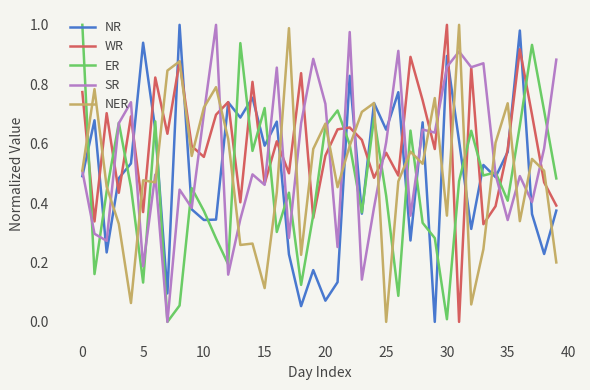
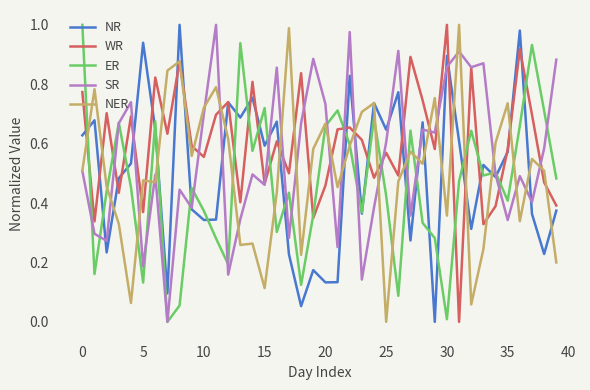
  {
    "NR": {
-     "0": 0.49,
+     "0": 0.63,
      "5": 0.94,
      "10": 0.34,
      "15": 0.59,
-     "20": 0.07,
+     "20": 0.13,
      "25": 0.65,
      "30": 0.90,
      "35": 0.57
    },
    "WR": {
      "0": 0.77,
      "5": 0.37,
      "10": 0.56,
-     "20": 0.56,
+     "20": 0.46,
      "25": 0.57,
      "30": 1.00,
      "35": 0.58
    },
    "ER": {
      "0": 1.00,
      "5": 0.13,
      "10": 0.37,
      "15": 0.72,
      "20": 0.66,
      "25": 0.42,
      "30": 0.01,
      "35": 0.41
    },
    "SR": {
      "5": 0.19,
      "10": 0.70,
      "20": 0.73,
      "25": 0.60,
      "30": 0.86,
      "35": 0.34
    },
    "NER": {
      "5": 0.48,
      "10": 0.72,
      "15": 0.11,
      "20": 0.67,
      "25": 0.00,
      "30": 0.36,
      "35": 0.74
    }
  }
